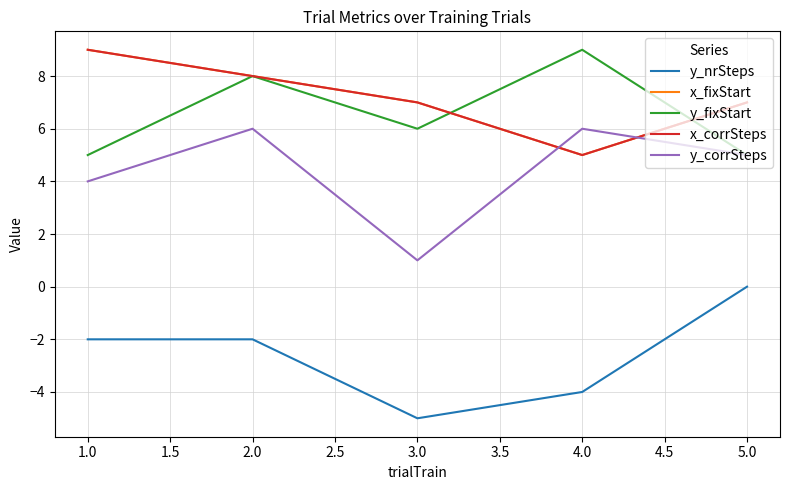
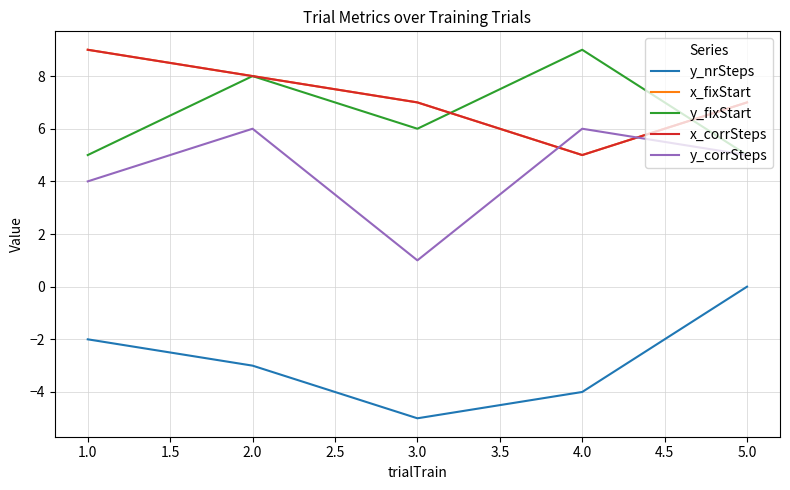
  {
    "y_nrSteps": {
      "1.0": -2,
-     "2.0": -2,
+     "2.0": -3,
      "3.0": -5,
      "4.0": -4,
      "5.0": 0
    },
    "x_corrSteps": {
      "1.0": 9,
      "3.0": 7,
      "4.0": 5
    },
    "y_fixStart": {
      "1.0": 5,
      "3.0": 6,
      "4.0": 9
    },
    "y_corrSteps": {
      "1.0": 4,
      "2.0": 6,
      "3.0": 1,
      "4.0": 6
    }
  }
